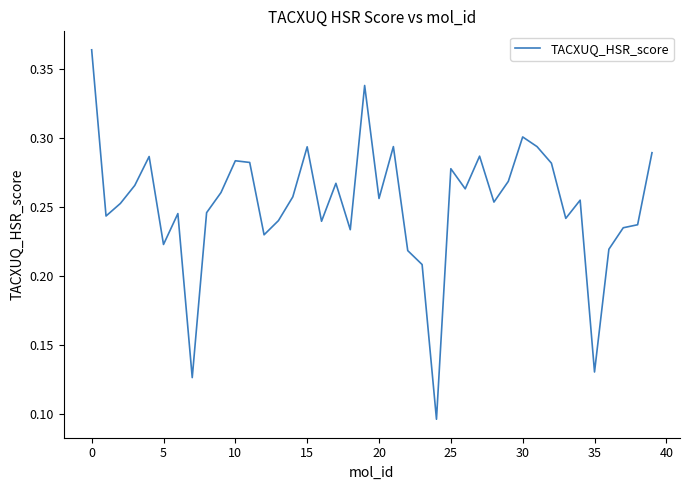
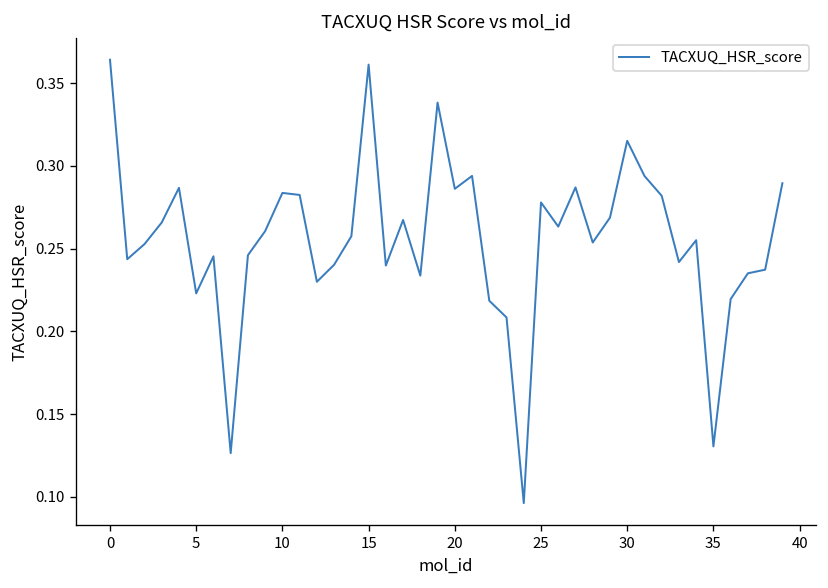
  {
    "0": 0.364,
    "5": 0.223,
    "10": 0.284,
-   "15": 0.294,
-   "20": 0.256,
+   "15": 0.361,
+   "20": 0.286,
    "25": 0.278,
-   "30": 0.301,
+   "30": 0.315,
    "35": 0.131
  }
